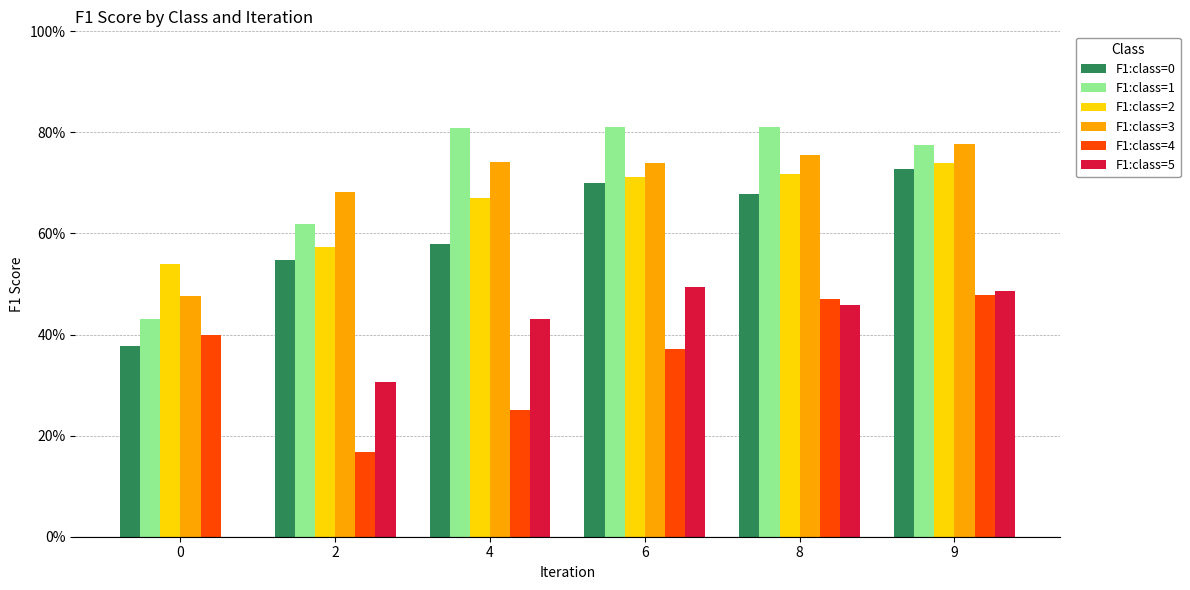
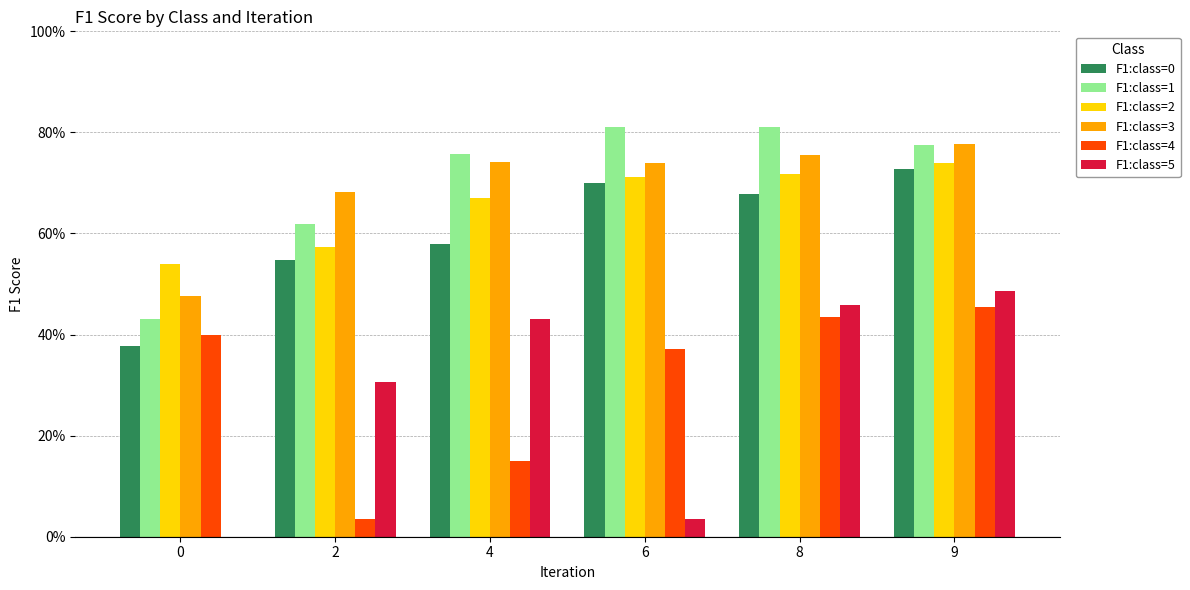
  {
    "F1:class=0": {
      "0": "38%",
      "2": "55%",
      "4": "58%",
      "6": "70%",
      "8": "68%",
      "9": "73%"
    },
    "F1:class=1": {
      "0": "43%",
      "2": "62%",
-     "4": "81%",
+     "4": "76%",
      "6": "81%",
      "8": "81%",
      "9": "78%"
    },
    "F1:class=4": {
      "0": "40%",
-     "2": "17%",
-     "4": "25%",
+     "2": "3%",
+     "4": "15%",
      "6": "37%",
-     "8": "47%",
-     "9": "48%"
+     "8": "44%",
+     "9": "45%"
    },
    "F1:class=5": {
      "0": "0%",
      "2": "31%",
      "4": "43%",
-     "6": "49%",
+     "6": "3%",
      "8": "46%",
      "9": "49%"
    }
  }
